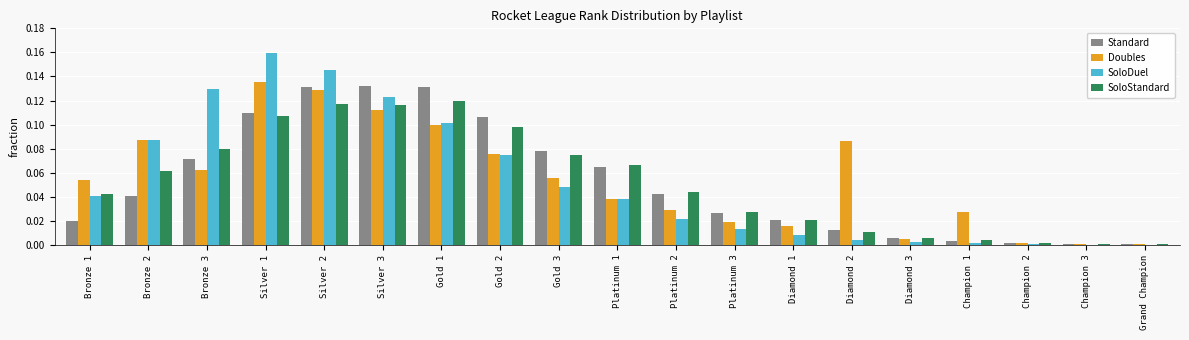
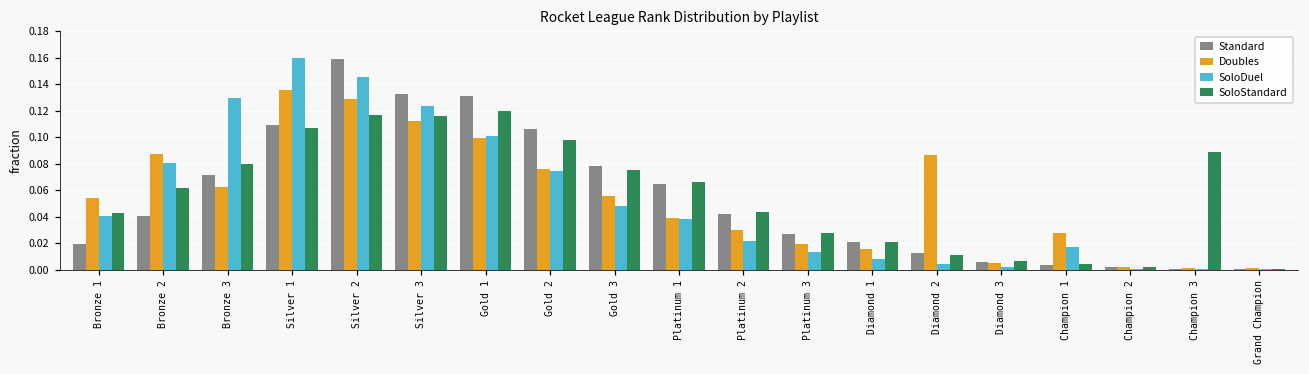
  {
    "Standard": {
      "Bronze 1": 0.020,
      "Bronze 2": 0.041,
      "Bronze 3": 0.072,
      "Silver 1": 0.110,
-     "Silver 2": 0.131,
+     "Silver 2": 0.159,
      "Silver 3": 0.132,
      "Gold 1": 0.131,
      "Gold 2": 0.106,
      "Gold 3": 0.078,
      "Platinum 1": 0.065,
      "Platinum 2": 0.042,
      "Platinum 3": 0.027,
      "Diamond 1": 0.021,
      "Diamond 2": 0.013,
      "Diamond 3": 0.006,
      "Champion 1": 0.004
    },
    "Doubles": {
      "Bronze 1": 0.054,
      "Bronze 2": 0.087,
      "Bronze 3": 0.063,
      "Silver 1": 0.135,
      "Silver 2": 0.129,
      "Silver 3": 0.112,
      "Gold 1": 0.100,
      "Gold 2": 0.076,
      "Gold 3": 0.056,
      "Platinum 1": 0.039,
      "Platinum 2": 0.030,
      "Platinum 3": 0.019,
      "Diamond 1": 0.016,
      "Diamond 2": 0.087,
      "Diamond 3": 0.005,
      "Champion 1": 0.028
    },
    "SoloDuel": {
      "Bronze 1": 0.041,
-     "Bronze 2": 0.088,
+     "Bronze 2": 0.080,
      "Bronze 3": 0.130,
      "Silver 1": 0.160,
      "Silver 2": 0.146,
      "Silver 3": 0.123,
      "Gold 1": 0.101,
      "Gold 2": 0.075,
      "Gold 3": 0.048,
      "Platinum 1": 0.038,
      "Platinum 2": 0.022,
      "Platinum 3": 0.013,
      "Diamond 1": 0.008,
      "Diamond 2": 0.004,
      "Diamond 3": 0.002,
-     "Champion 1": 0.001
+     "Champion 1": 0.017
    },
    "SoloStandard": {
      "Bronze 1": 0.043,
      "Bronze 2": 0.061,
      "Bronze 3": 0.080,
      "Silver 1": 0.107,
      "Silver 2": 0.117,
      "Silver 3": 0.116,
      "Gold 1": 0.120,
      "Gold 2": 0.098,
      "Gold 3": 0.075,
      "Platinum 1": 0.066,
      "Platinum 2": 0.044,
      "Platinum 3": 0.028,
      "Diamond 1": 0.021,
      "Diamond 2": 0.011,
      "Diamond 3": 0.006,
      "Champion 1": 0.004,
-     "Champion 3": 0.001
+     "Champion 3": 0.089
    }
  }
